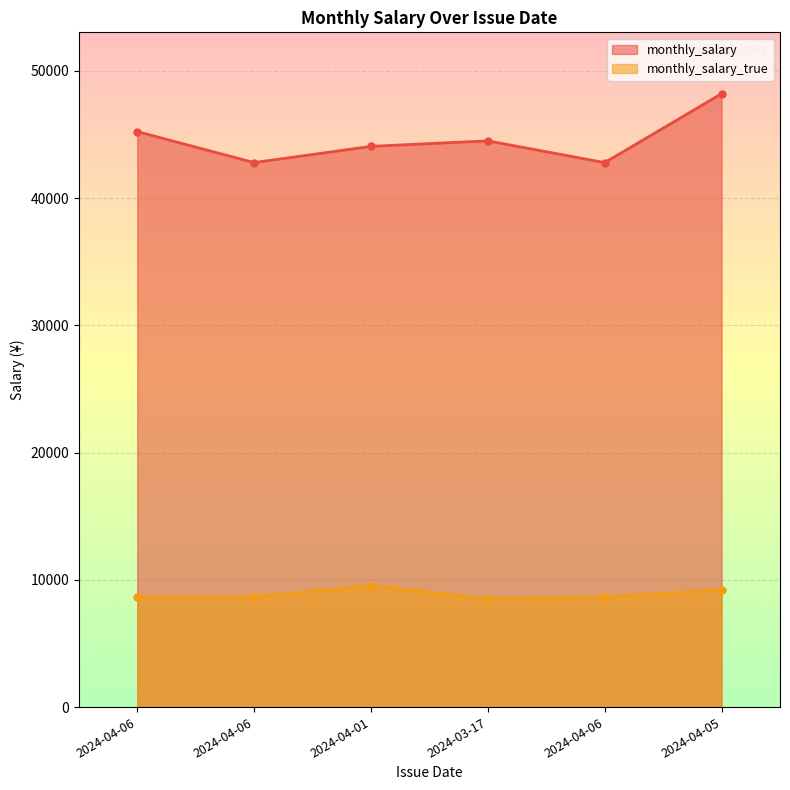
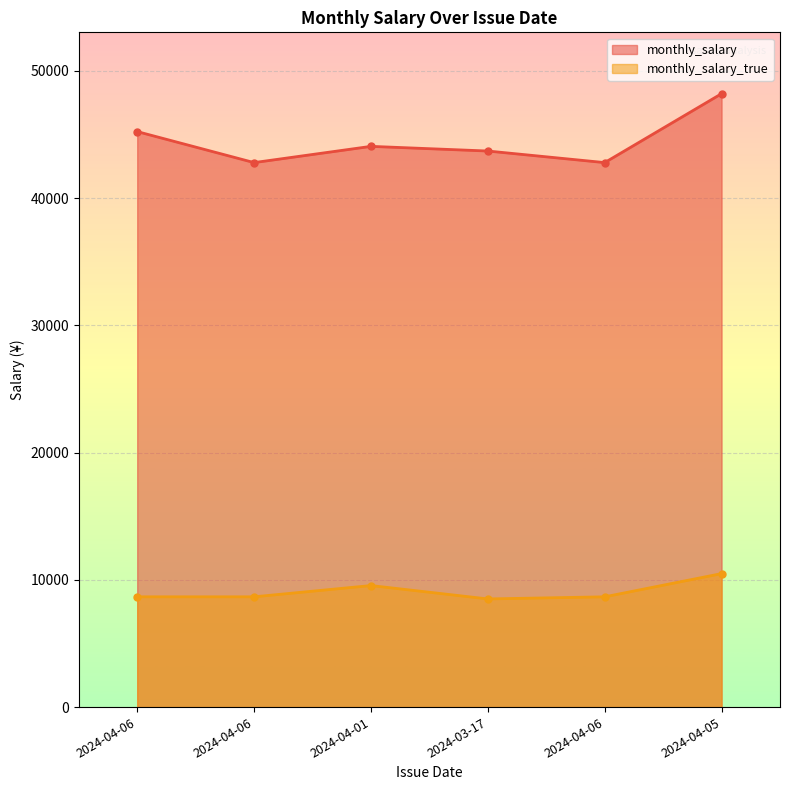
  {
    "monthly_salary": {
      "2024-04-01": 44100,
-     "2024-03-17": 44500,
+     "2024-03-17": 43700,
      "2024-04-05": 48200
    },
    "monthly_salary_true": {
      "2024-04-01": 9600,
      "2024-03-17": 8500,
-     "2024-04-05": 9200
+     "2024-04-05": 10500
    }
  }
